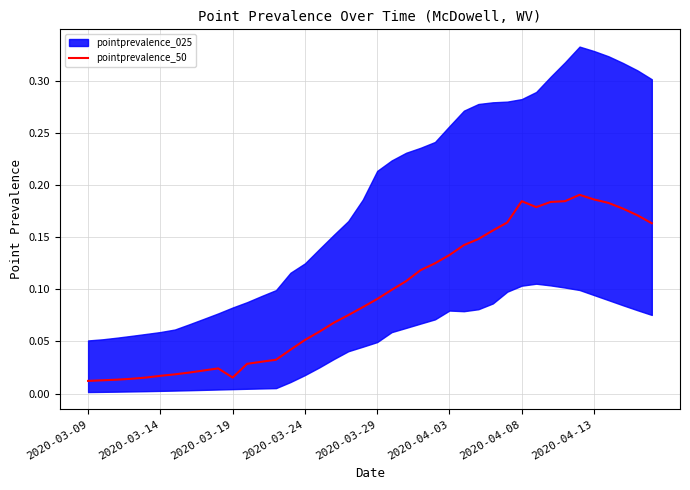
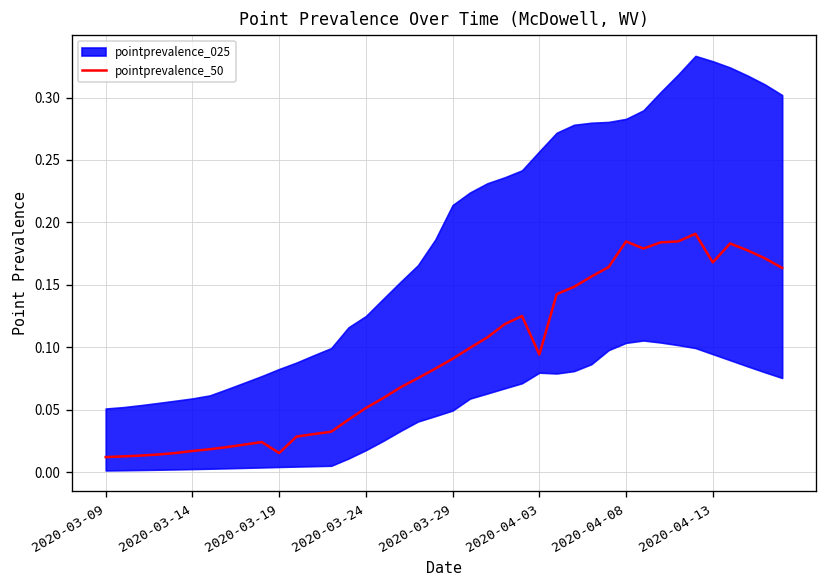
  {
    "pointprevalence_50": {
      "2020-03-09": 0.012,
      "2020-03-14": 0.017,
      "2020-03-19": 0.015,
      "2020-03-24": 0.051,
      "2020-03-29": 0.091,
-     "2020-04-03": 0.133,
+     "2020-04-03": 0.094,
      "2020-04-08": 0.185,
-     "2020-04-13": 0.186
+     "2020-04-13": 0.168
    }
  }
